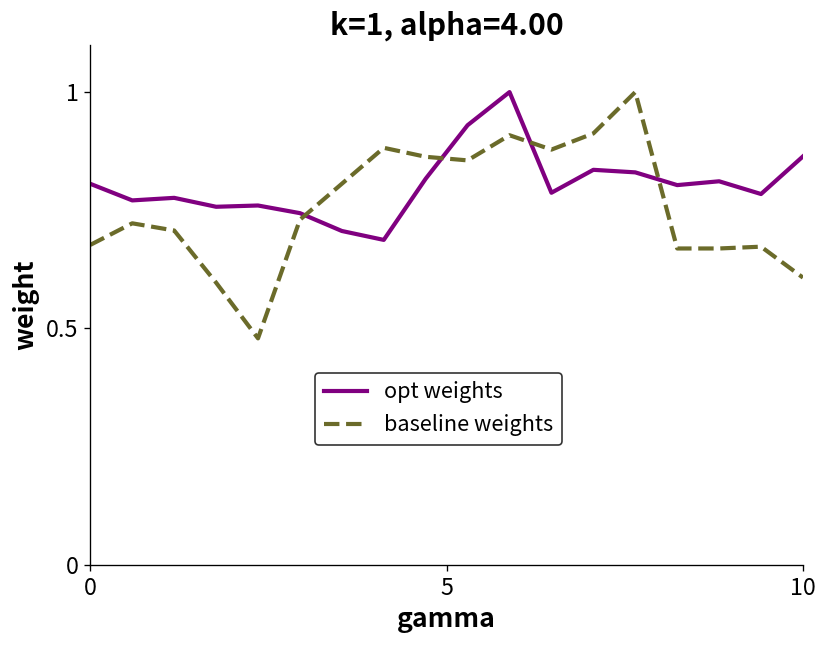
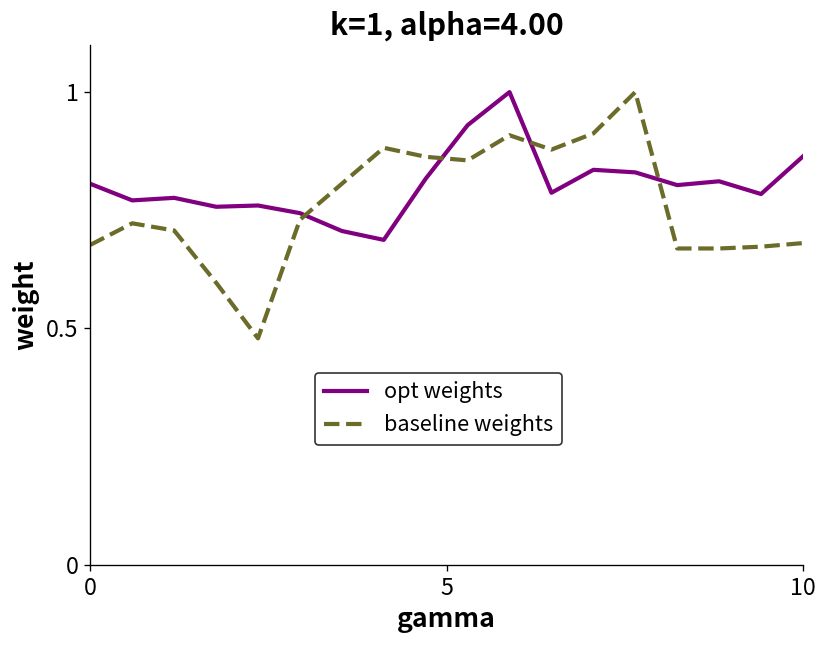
  {
    "opt weights": {
      "0": 0.81,
      "10": 0.86
    },
    "baseline weights": {
      "0": 0.68,
-     "10": 0.61
+     "10": 0.68
    }
  }
